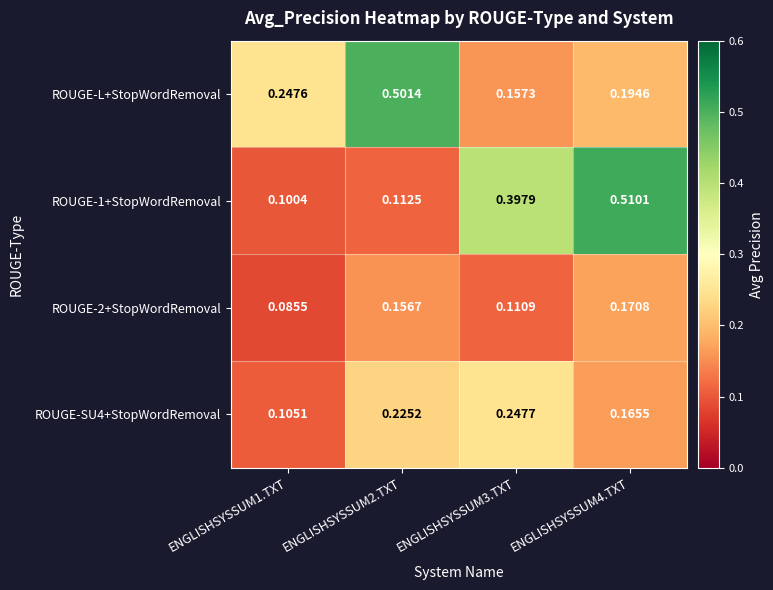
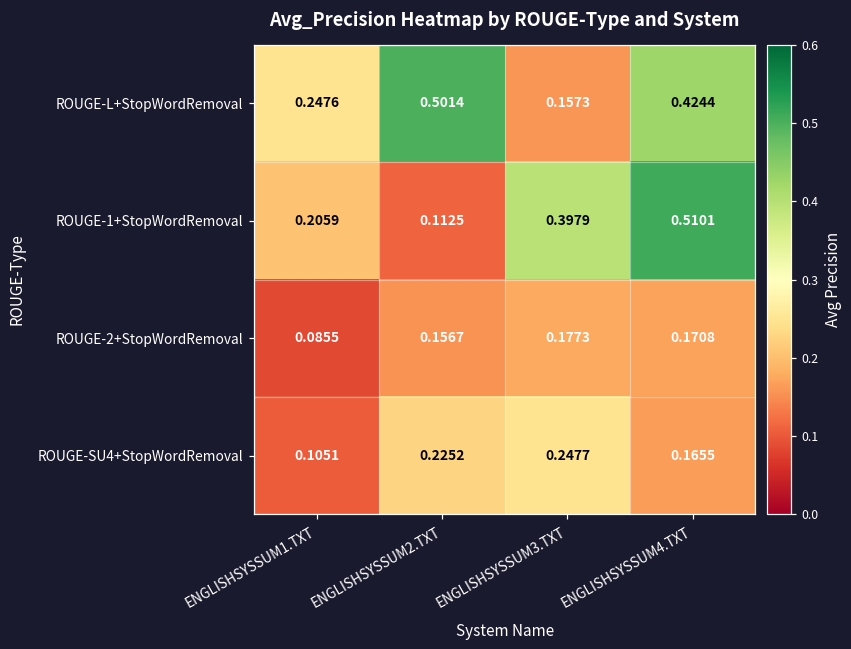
  {
    "ROUGE-L+StopWordRemoval": {
      "ENGLISHSYSSUM1.TXT": 0.2476,
      "ENGLISHSYSSUM2.TXT": 0.5014,
      "ENGLISHSYSSUM3.TXT": 0.1573,
-     "ENGLISHSYSSUM4.TXT": 0.1946
+     "ENGLISHSYSSUM4.TXT": 0.4244
    },
    "ROUGE-1+StopWordRemoval": {
-     "ENGLISHSYSSUM1.TXT": 0.1004,
+     "ENGLISHSYSSUM1.TXT": 0.2059,
      "ENGLISHSYSSUM2.TXT": 0.1125,
      "ENGLISHSYSSUM3.TXT": 0.3979,
      "ENGLISHSYSSUM4.TXT": 0.5101
    },
    "ROUGE-2+StopWordRemoval": {
      "ENGLISHSYSSUM1.TXT": 0.0855,
      "ENGLISHSYSSUM2.TXT": 0.1567,
-     "ENGLISHSYSSUM3.TXT": 0.1109,
+     "ENGLISHSYSSUM3.TXT": 0.1773,
      "ENGLISHSYSSUM4.TXT": 0.1708
    },
    "ROUGE-SU4+StopWordRemoval": {
      "ENGLISHSYSSUM1.TXT": 0.1051,
      "ENGLISHSYSSUM2.TXT": 0.2252,
      "ENGLISHSYSSUM3.TXT": 0.2477,
      "ENGLISHSYSSUM4.TXT": 0.1655
    }
  }
